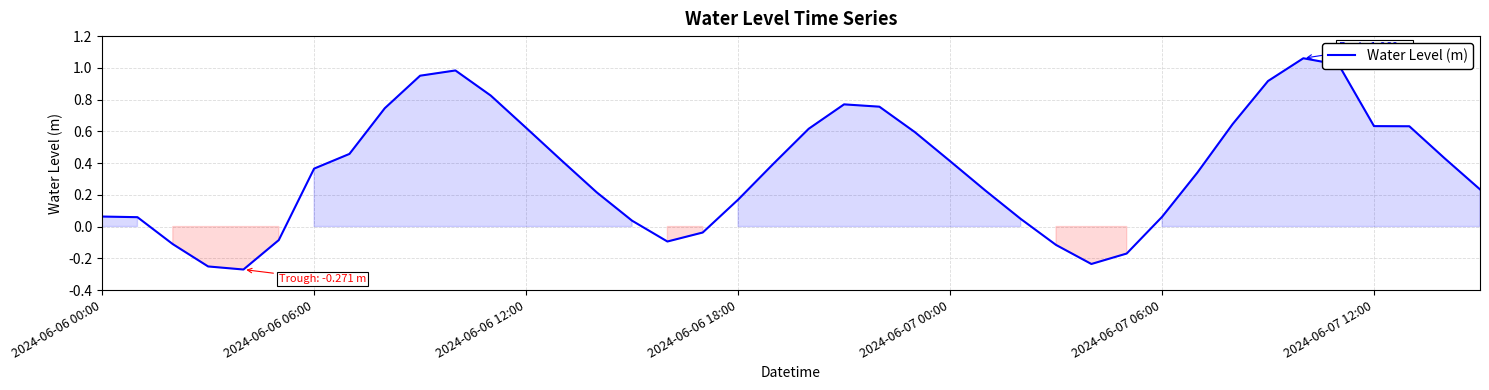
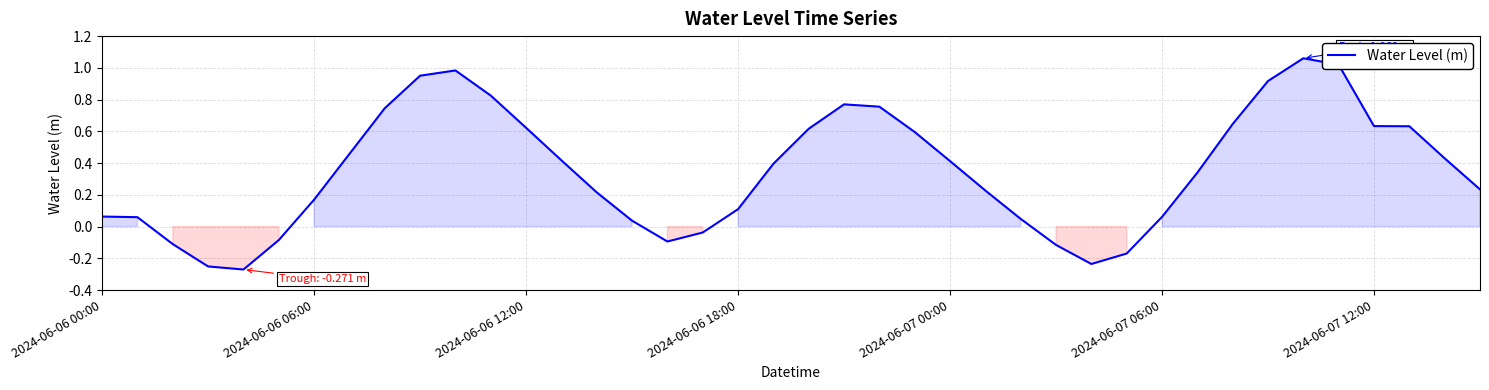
  {
    "2024-06-06 00:00": 0.06,
-   "2024-06-06 06:00": 0.37,
+   "2024-06-06 06:00": 0.17,
    "2024-06-06 12:00": 0.62,
-   "2024-06-06 18:00": 0.17,
+   "2024-06-06 18:00": 0.11,
    "2024-06-07 00:00": 0.41,
    "2024-06-07 06:00": 0.06,
    "2024-06-07 12:00": 0.63
  }
